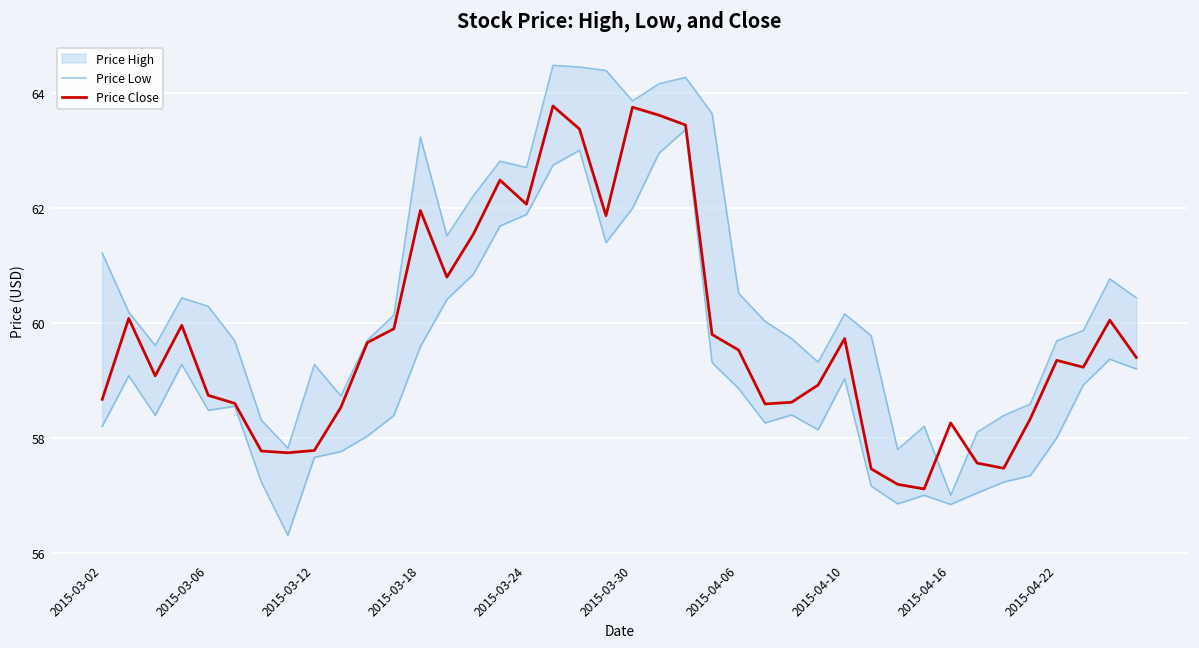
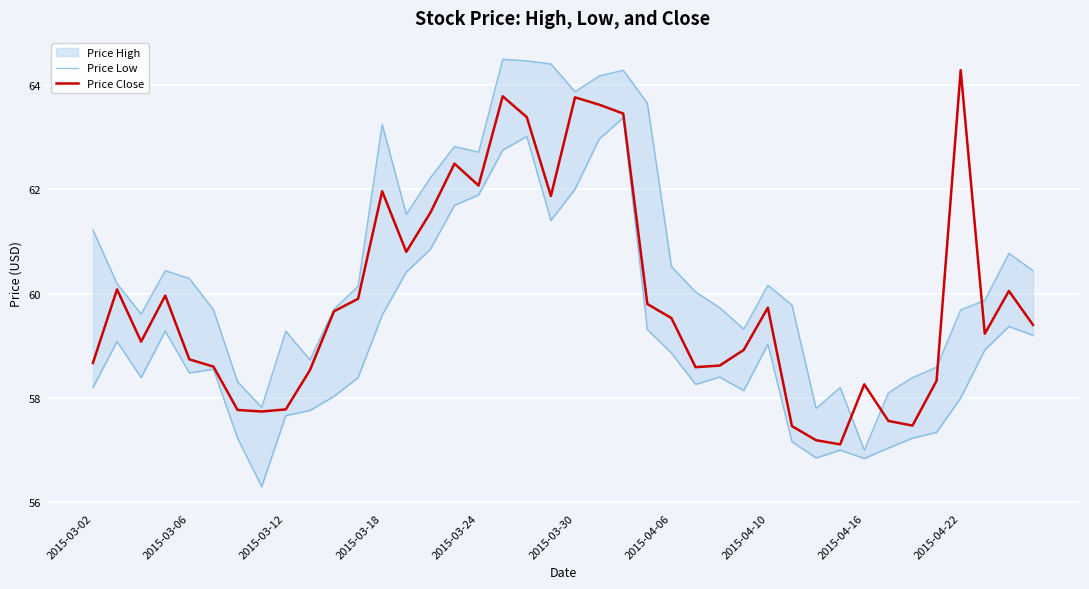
  {
    "Price High": {
      "2015-03-02": 61.2,
      "2015-03-06": 60.3,
      "2015-03-12": 59.3,
      "2015-03-18": 63.2,
      "2015-03-24": 62.7,
      "2015-03-30": 63.9,
      "2015-04-06": 60.5,
      "2015-04-10": 60.2,
      "2015-04-16": 57.0,
      "2015-04-22": 59.7
    },
    "Price Low": {
      "2015-03-02": 58.2,
      "2015-03-06": 58.5,
      "2015-03-12": 57.7,
      "2015-03-18": 59.6,
      "2015-03-24": 61.9,
      "2015-03-30": 62.0,
      "2015-04-06": 58.9,
      "2015-04-10": 59.0,
      "2015-04-16": 56.8,
      "2015-04-22": 58.0
    },
    "Price Close": {
      "2015-03-02": 58.7,
      "2015-03-06": 58.7,
      "2015-03-12": 57.8,
      "2015-03-18": 62.0,
      "2015-03-24": 62.1,
      "2015-03-30": 63.8,
      "2015-04-06": 59.5,
      "2015-04-10": 59.7,
      "2015-04-16": 58.3,
-     "2015-04-22": 59.4
+     "2015-04-22": 64.3
    }
  }
